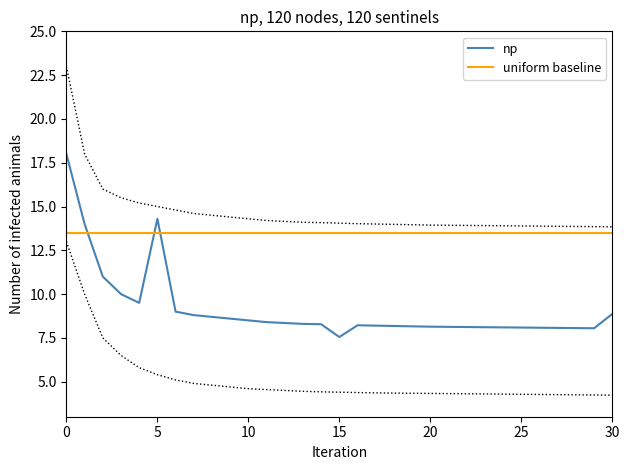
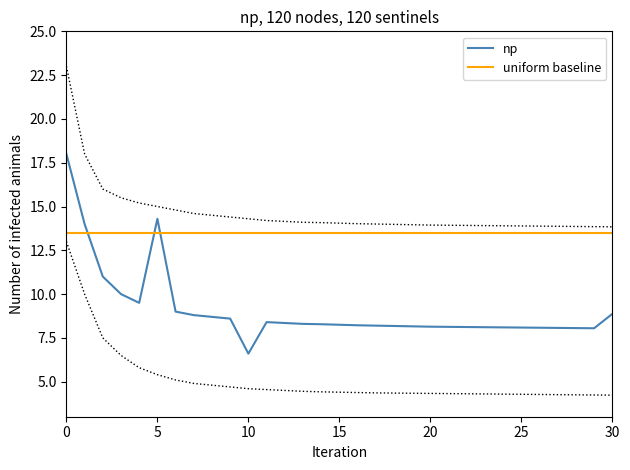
  {
    "np": {
      "0": 18.0,
      "5": 14.3,
-     "10": 8.5,
-     "15": 7.6,
+     "10": 6.6,
+     "15": 8.3,
      "20": 8.1,
      "25": 8.1,
      "30": 8.9
    },
    "uniform baseline": {
      "0": 13.5,
      "5": 13.5,
      "10": 13.5,
      "15": 13.5,
      "20": 13.5,
      "25": 13.5,
      "30": 13.5
    }
  }
